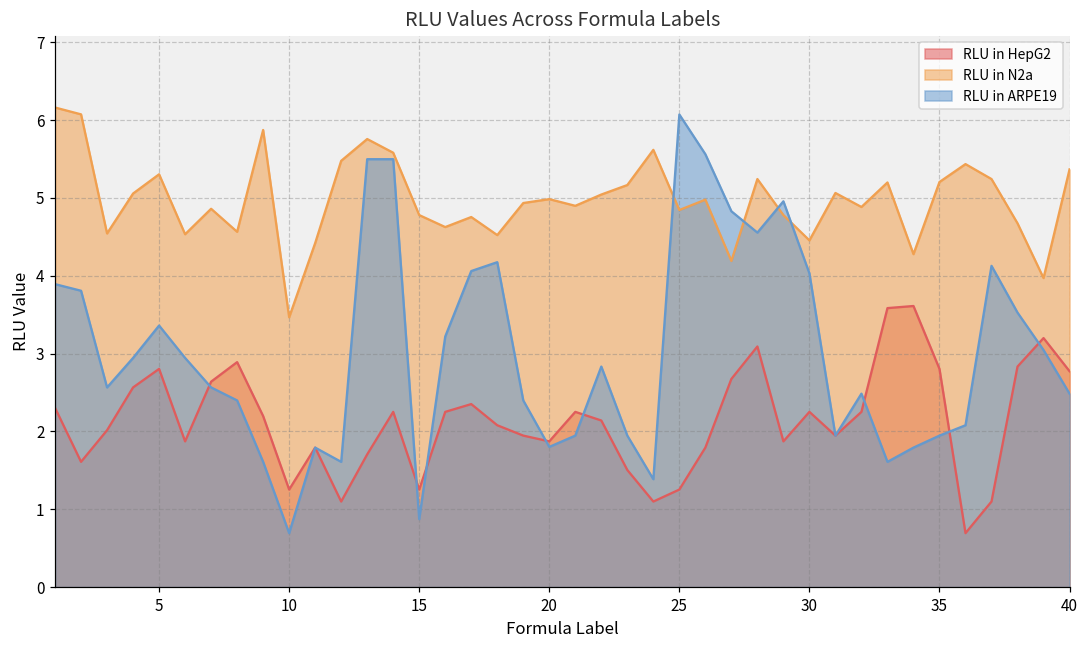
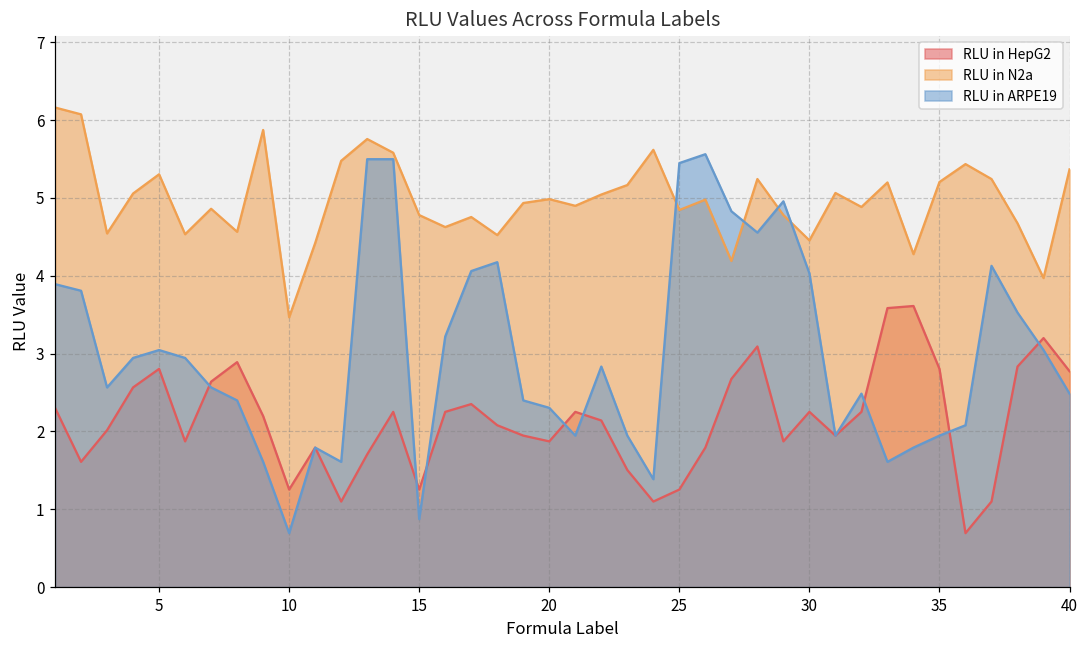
  {
    "RLU in ARPE19": {
-     "5": 3.4,
+     "5": 3.0,
      "10": 0.7,
      "15": 0.9,
-     "20": 1.8,
-     "25": 6.1,
+     "20": 2.3,
+     "25": 5.4,
      "30": 4.0,
      "35": 1.9,
      "40": 2.5
    }
  }
